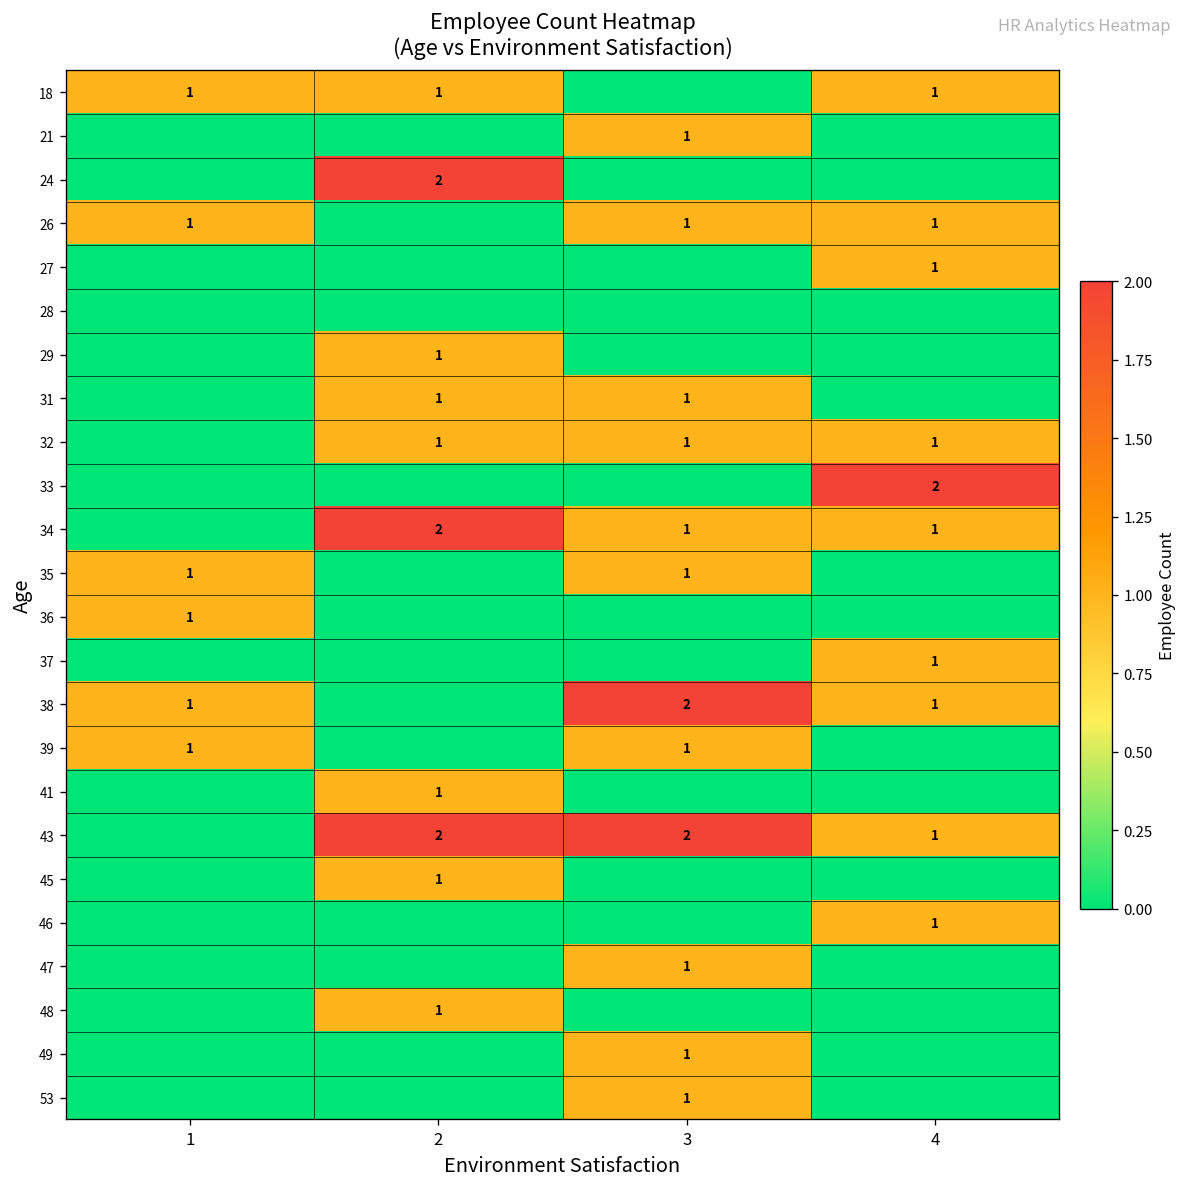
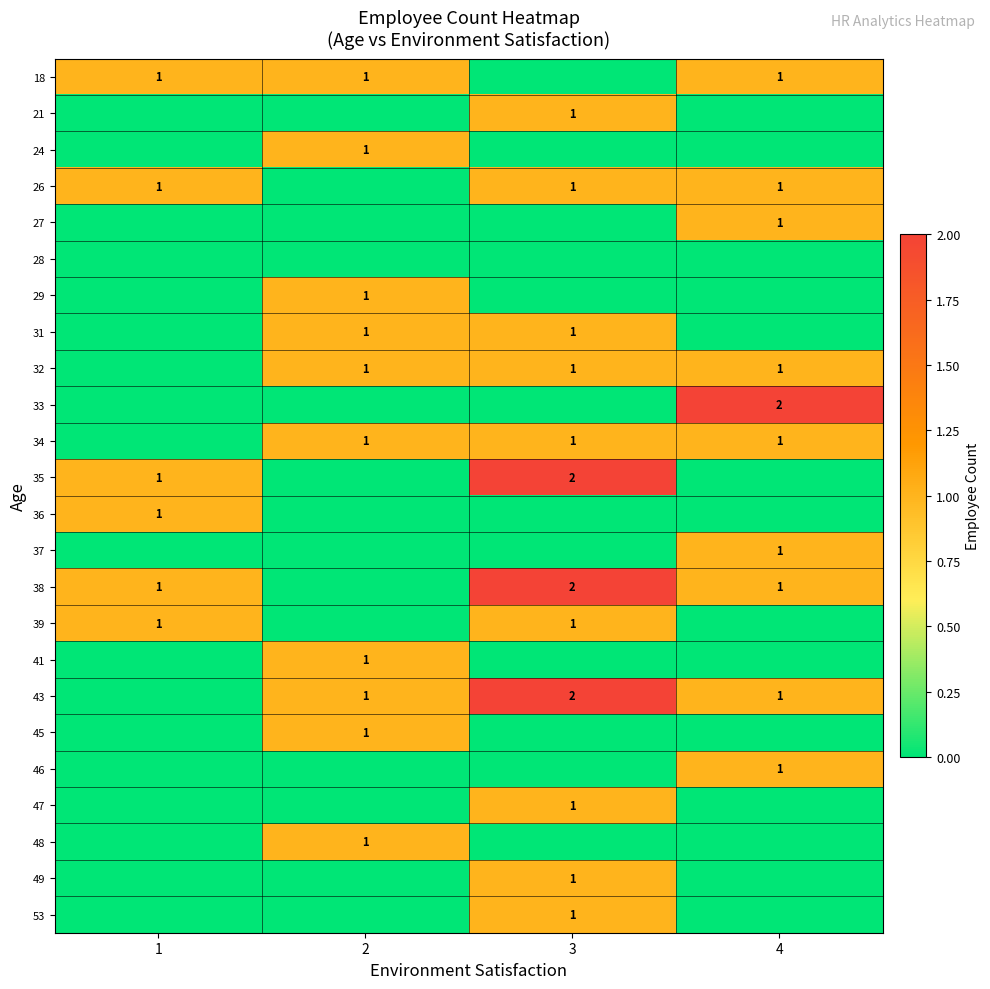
  {
    "18": {
      "1": 1,
      "2": 1,
      "4": 1
    },
    "21": {
      "3": 1
    },
    "24": {
-     "2": 2
+     "2": 1
    },
    "26": {
      "1": 1,
      "3": 1,
      "4": 1
    },
    "27": {
      "4": 1
    },
    "29": {
      "2": 1
    },
    "31": {
      "2": 1,
      "3": 1
    },
    "32": {
      "2": 1,
      "3": 1,
      "4": 1
    },
    "33": {
      "4": 2
    },
    "34": {
-     "2": 2,
+     "2": 1,
      "3": 1,
      "4": 1
    },
    "35": {
      "1": 1,
-     "3": 1
+     "3": 2
    },
    "36": {
      "1": 1
    },
    "37": {
      "4": 1
    },
    "38": {
      "1": 1,
      "3": 2,
      "4": 1
    },
    "39": {
      "1": 1,
      "3": 1
    },
    "41": {
      "2": 1
    },
    "43": {
-     "2": 2,
+     "2": 1,
      "3": 2,
      "4": 1
    },
    "45": {
      "2": 1
    },
    "46": {
      "4": 1
    },
    "47": {
      "3": 1
    },
    "48": {
      "2": 1
    },
    "49": {
      "3": 1
    },
    "53": {
      "3": 1
    }
  }
